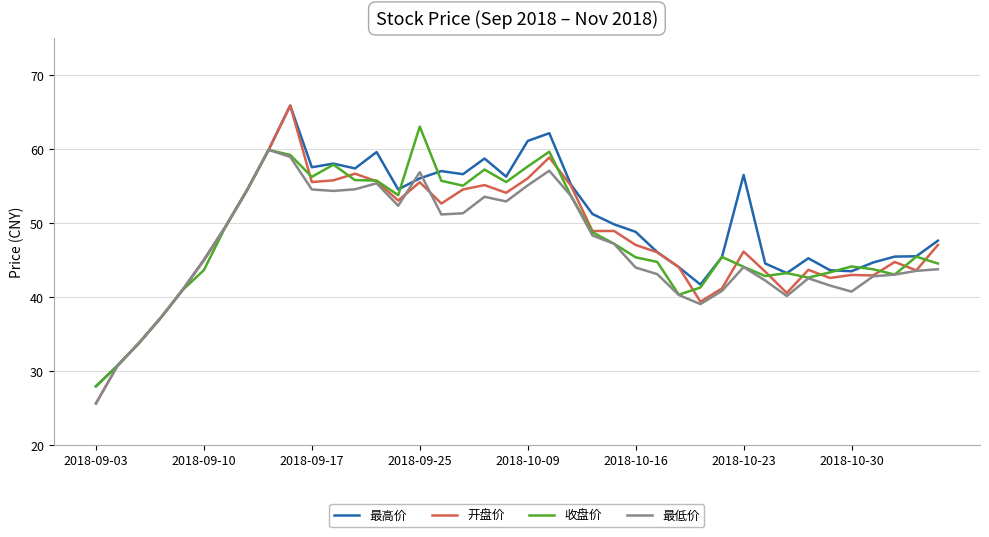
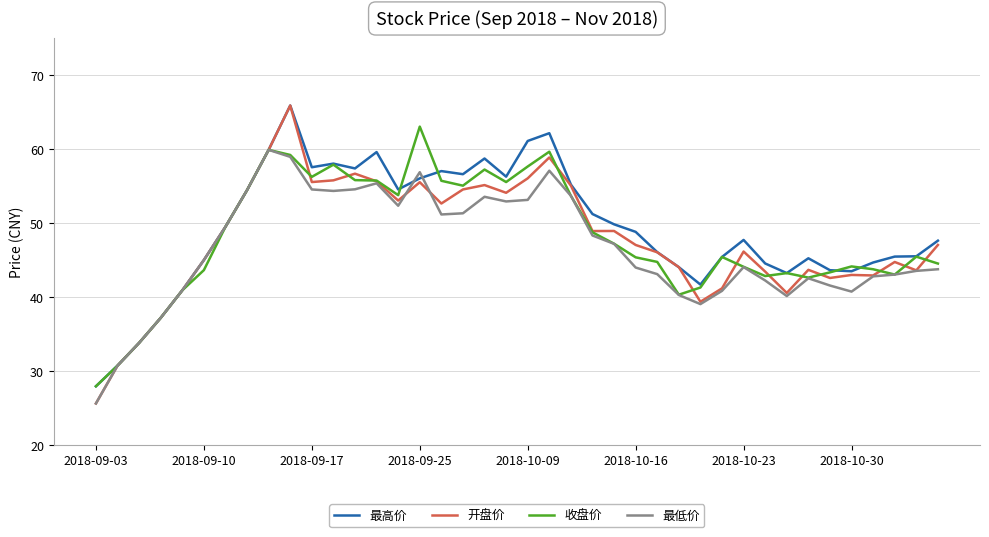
  {
    "最高价": {
      "2018-09-17": 58,
      "2018-09-25": 56,
      "2018-10-09": 61,
      "2018-10-16": 49,
-     "2018-10-23": 56,
+     "2018-10-23": 48,
      "2018-10-30": 43
    },
    "开盘价": {
      "2018-09-17": 56,
      "2018-09-25": 55,
      "2018-10-09": 56,
      "2018-10-16": 47,
      "2018-10-23": 46,
      "2018-10-30": 43
    },
    "收盘价": {
      "2018-09-10": 44,
      "2018-09-17": 56,
      "2018-09-25": 63,
      "2018-10-09": 58,
      "2018-10-16": 45,
      "2018-10-30": 44
    },
    "最低价": {
      "2018-09-17": 55,
      "2018-09-25": 57,
-     "2018-10-09": 55,
+     "2018-10-09": 53,
      "2018-10-16": 44,
      "2018-10-30": 41
    }
  }
